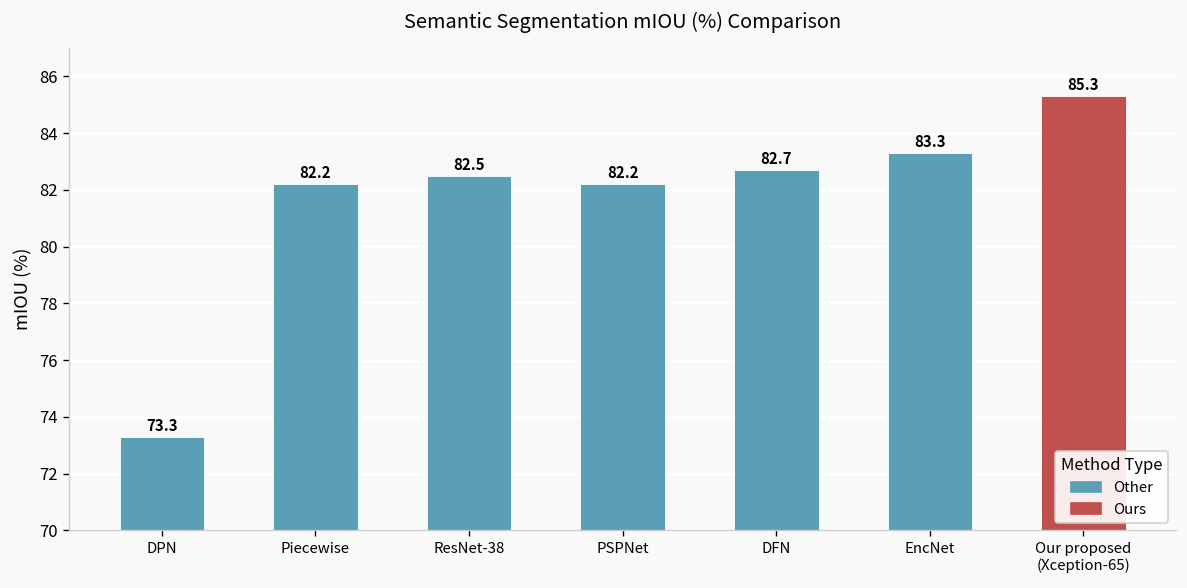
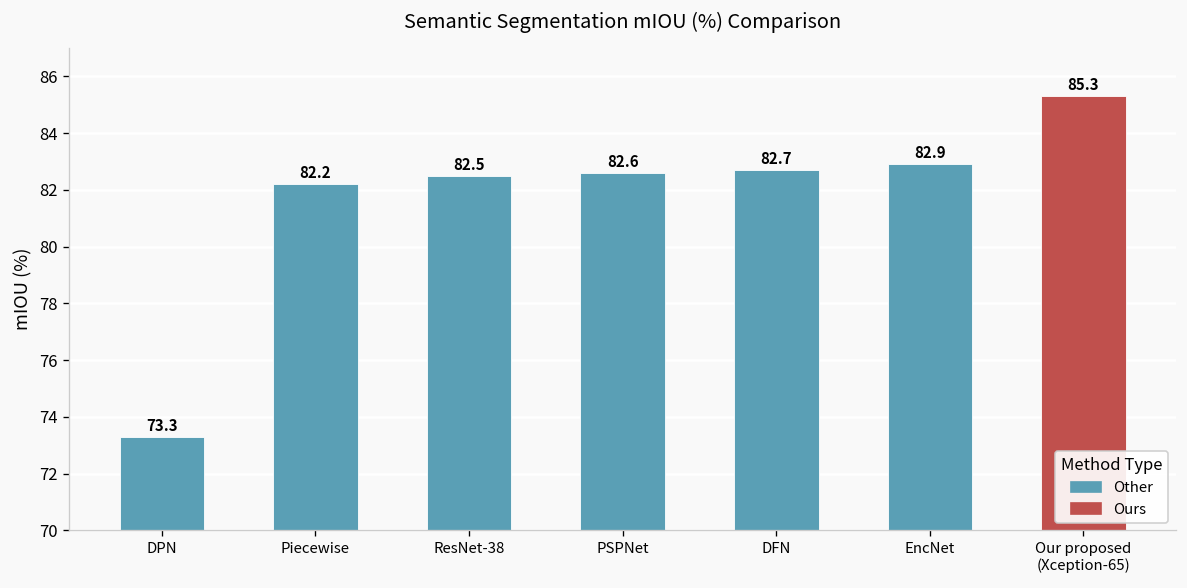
  {
    "DPN": 73.3,
    "Piecewise": 82.2,
    "ResNet-38": 82.5,
-   "PSPNet": 82.2,
+   "PSPNet": 82.6,
    "DFN": 82.7,
-   "EncNet": 83.3,
+   "EncNet": 82.9,
    "Our proposed (Xception-65)": 85.3
  }
